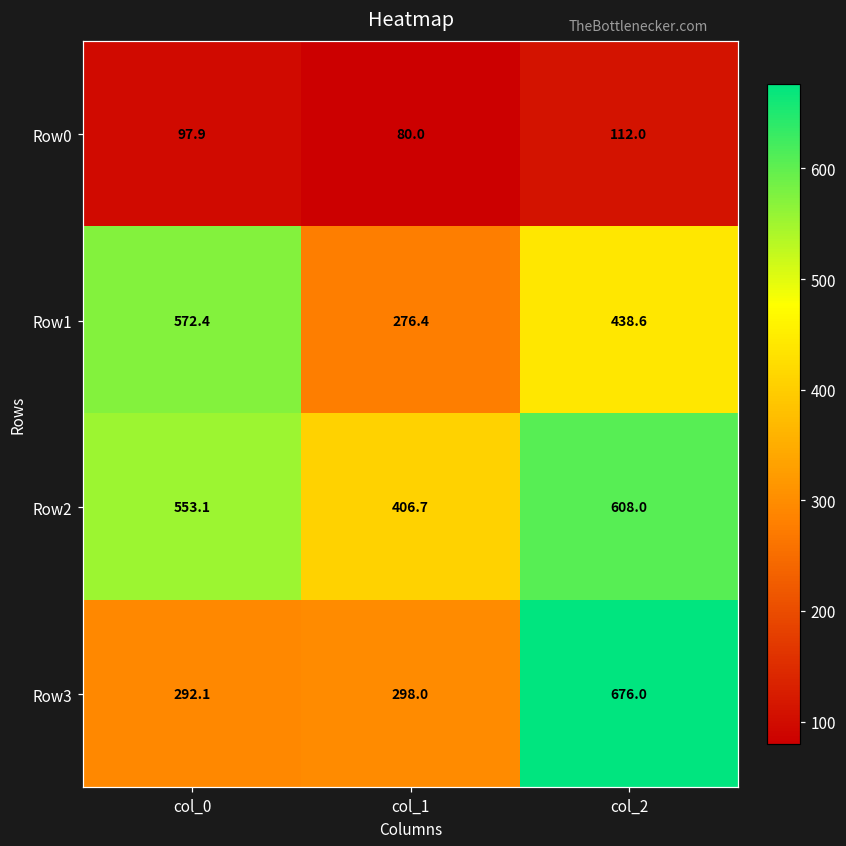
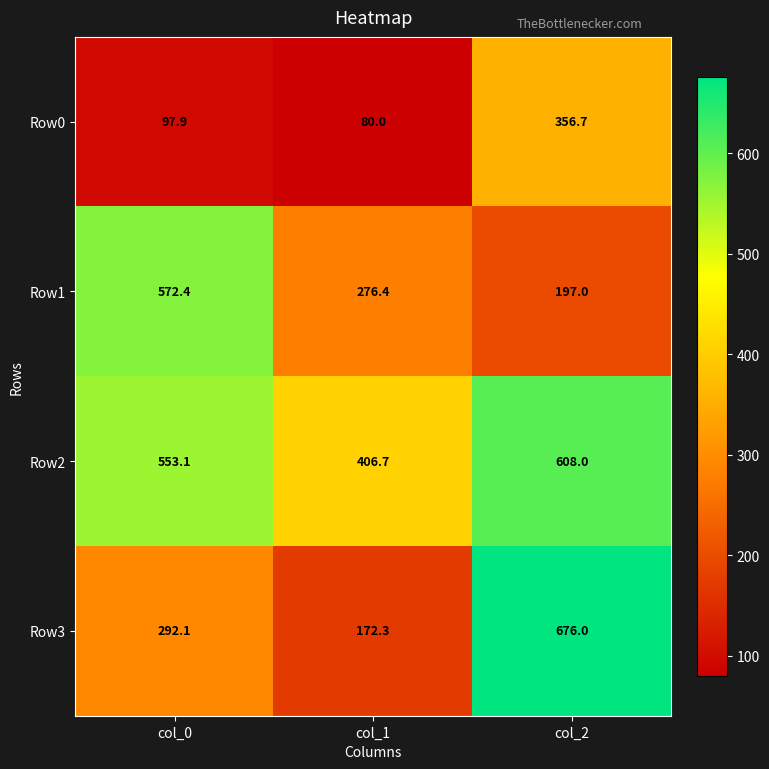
  {
    "Row0": {
      "col_0": 97.9,
      "col_1": 80.0,
-     "col_2": 112.0
+     "col_2": 356.7
    },
    "Row1": {
      "col_0": 572.4,
      "col_1": 276.4,
-     "col_2": 438.6
+     "col_2": 197.0
    },
    "Row2": {
      "col_0": 553.1,
      "col_1": 406.7,
      "col_2": 608.0
    },
    "Row3": {
      "col_0": 292.1,
-     "col_1": 298.0,
+     "col_1": 172.3,
      "col_2": 676.0
    }
  }
